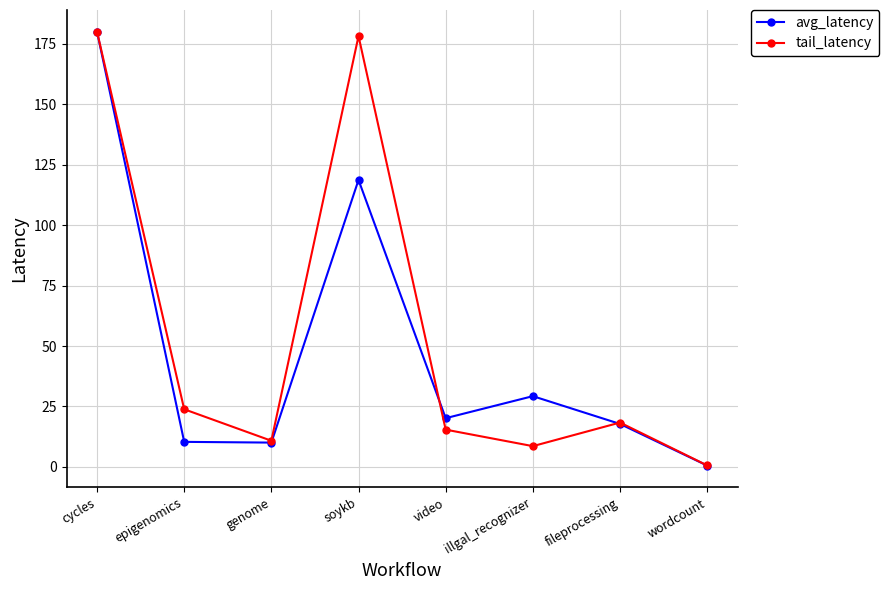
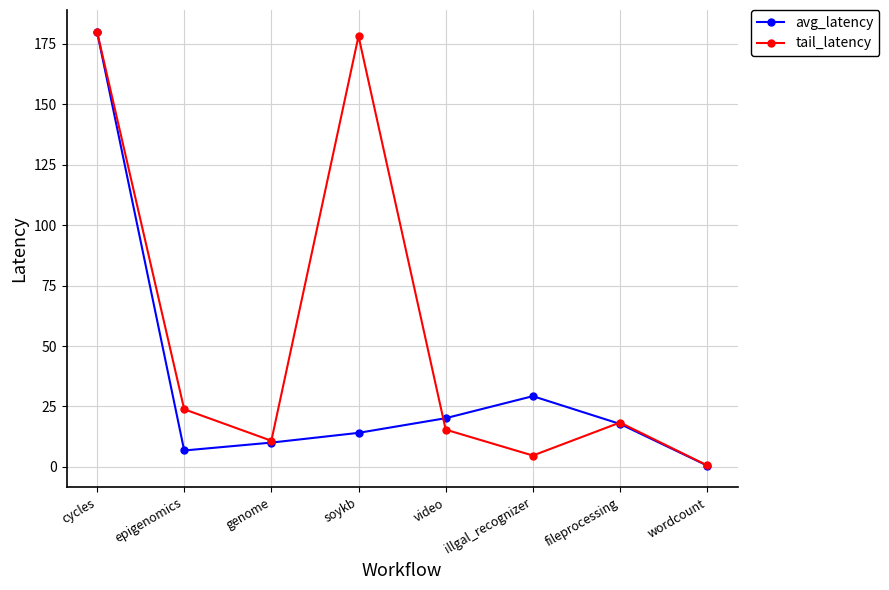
  {
    "avg_latency": {
-     "epigenomics": 10,
-     "soykb": 119,
+     "epigenomics": 7,
+     "soykb": 14,
      "video": 20,
      "illgal_recognizer": 29
    },
    "tail_latency": {
      "epigenomics": 24,
      "soykb": 178,
      "video": 15,
-     "illgal_recognizer": 9
+     "illgal_recognizer": 5
    }
  }
